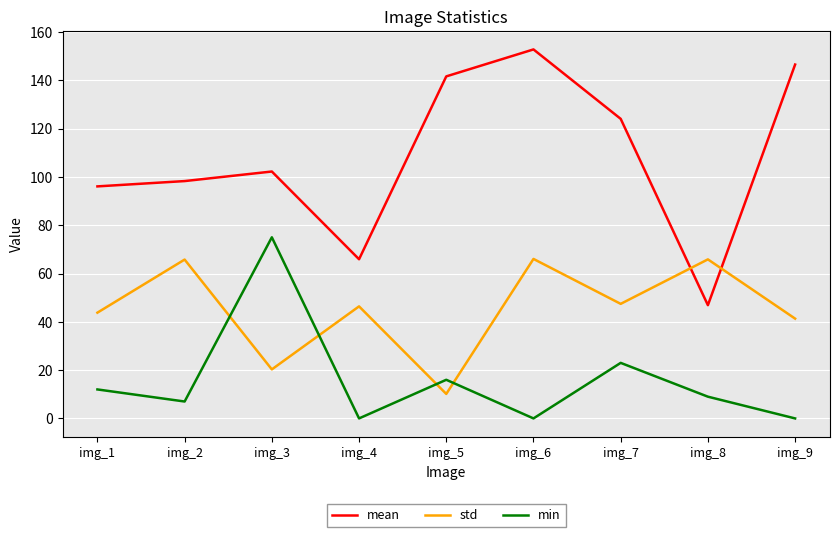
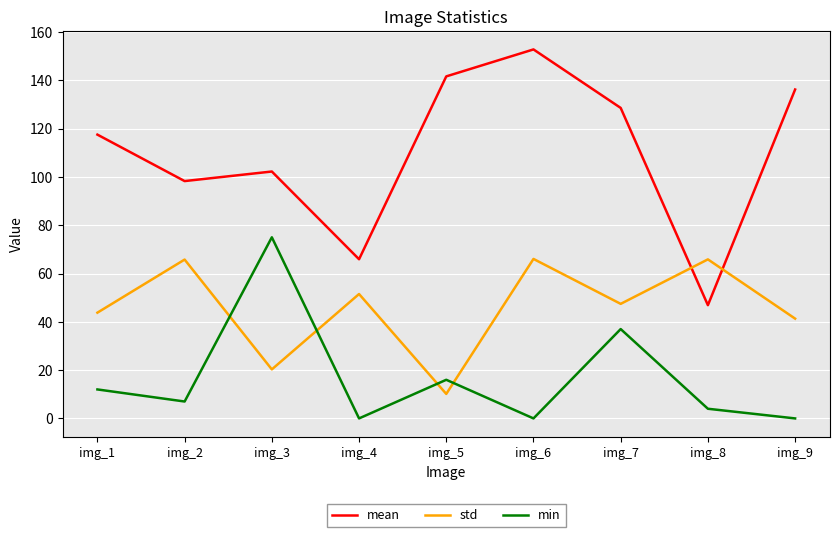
  {
    "mean": {
-     "img_1": 96,
+     "img_1": 118,
      "img_2": 98,
      "img_3": 102,
      "img_4": 66,
      "img_5": 142,
      "img_6": 153,
-     "img_7": 124,
+     "img_7": 129,
      "img_8": 47,
-     "img_9": 147
+     "img_9": 136
    },
    "std": {
      "img_1": 44,
      "img_2": 66,
      "img_3": 20,
-     "img_4": 46,
+     "img_4": 52,
      "img_5": 10,
      "img_6": 66,
      "img_7": 47,
      "img_8": 66,
      "img_9": 41
    },
    "min": {
      "img_1": 12,
      "img_2": 7,
      "img_3": 75,
      "img_4": 0,
      "img_5": 16,
      "img_6": 0,
-     "img_7": 23,
-     "img_8": 9,
+     "img_7": 37,
+     "img_8": 4,
      "img_9": 0
    }
  }
